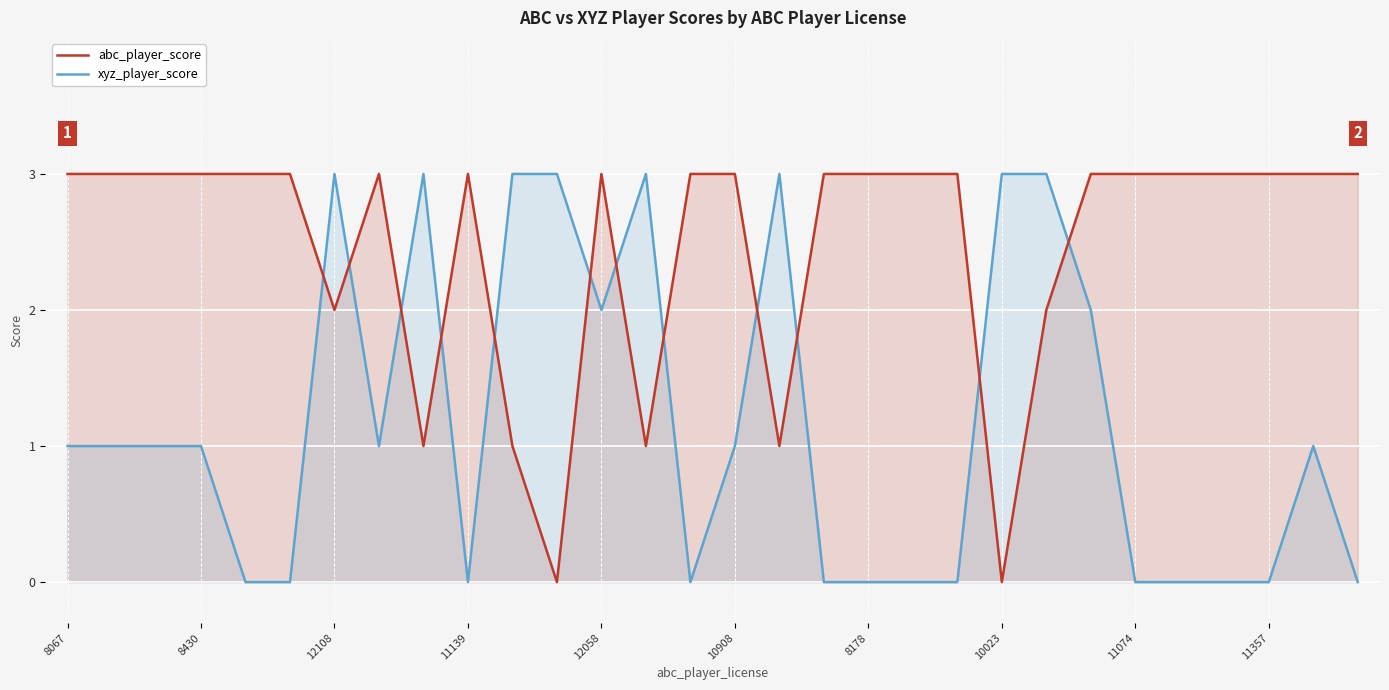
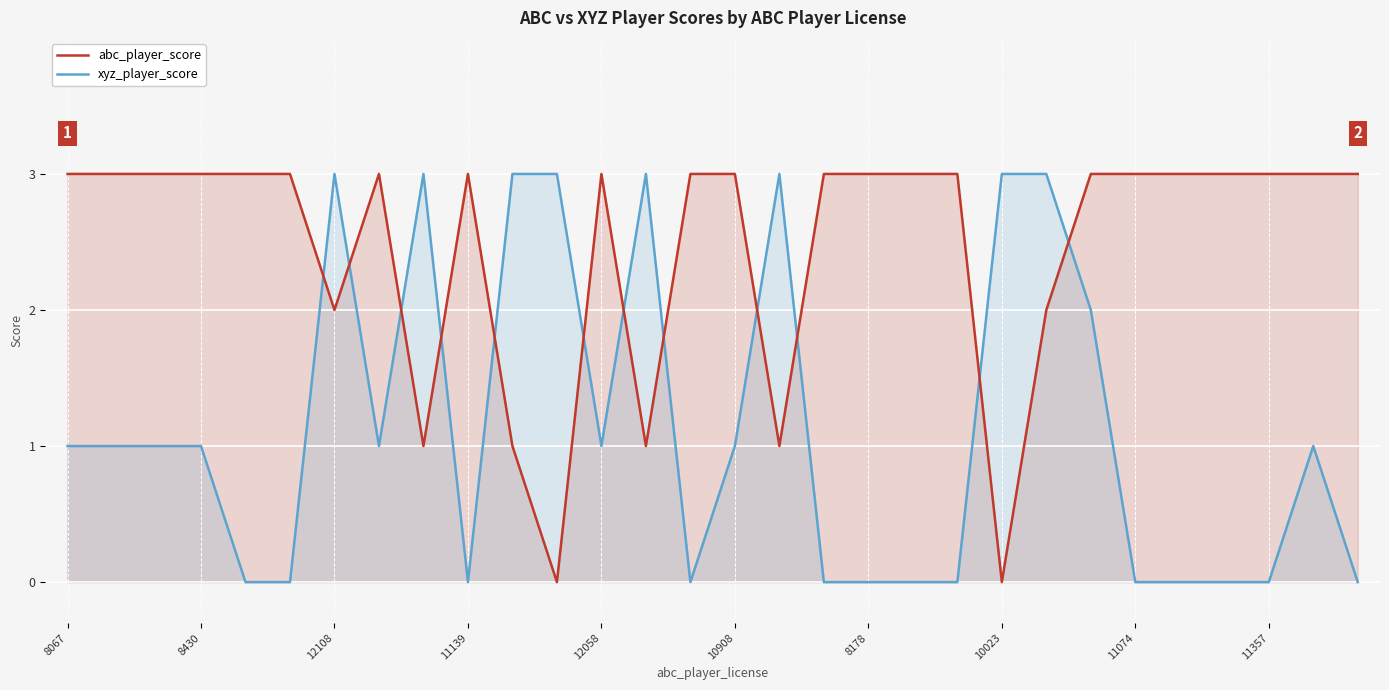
  {
    "abc_player_score": {
      "12058": 3,
      "11357": 3
    },
    "xyz_player_score": {
-     "12058": 2,
+     "12058": 1,
      "11357": 0
    }
  }
